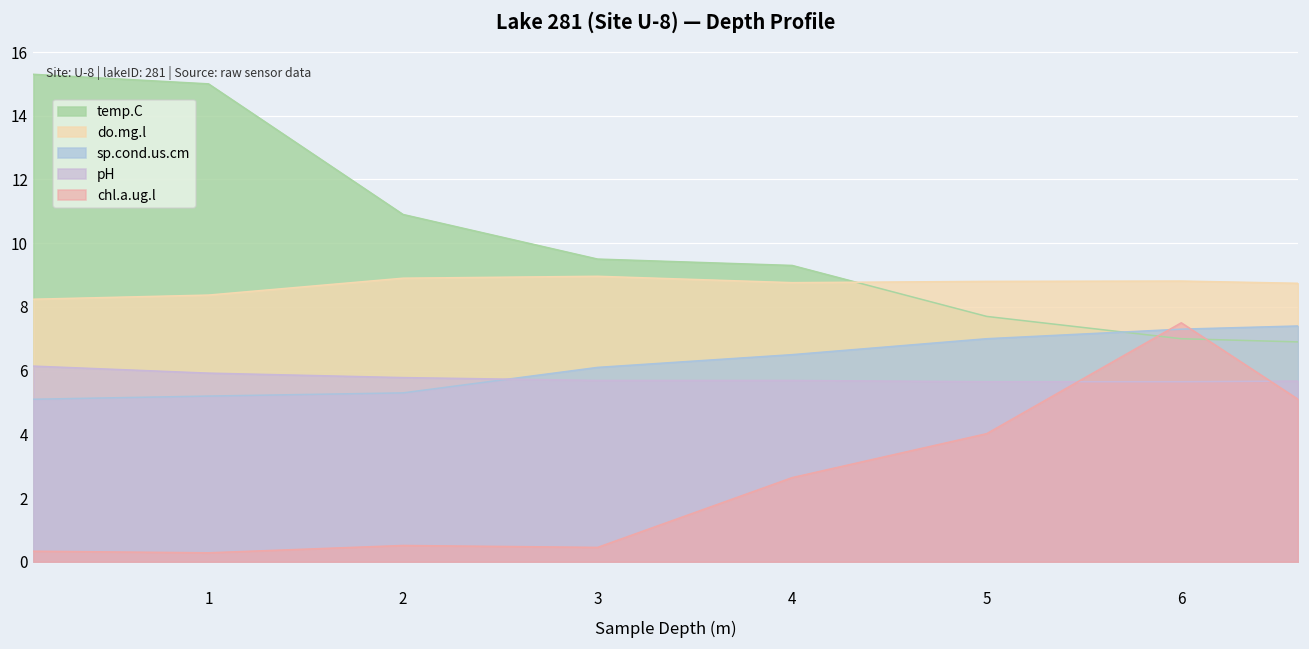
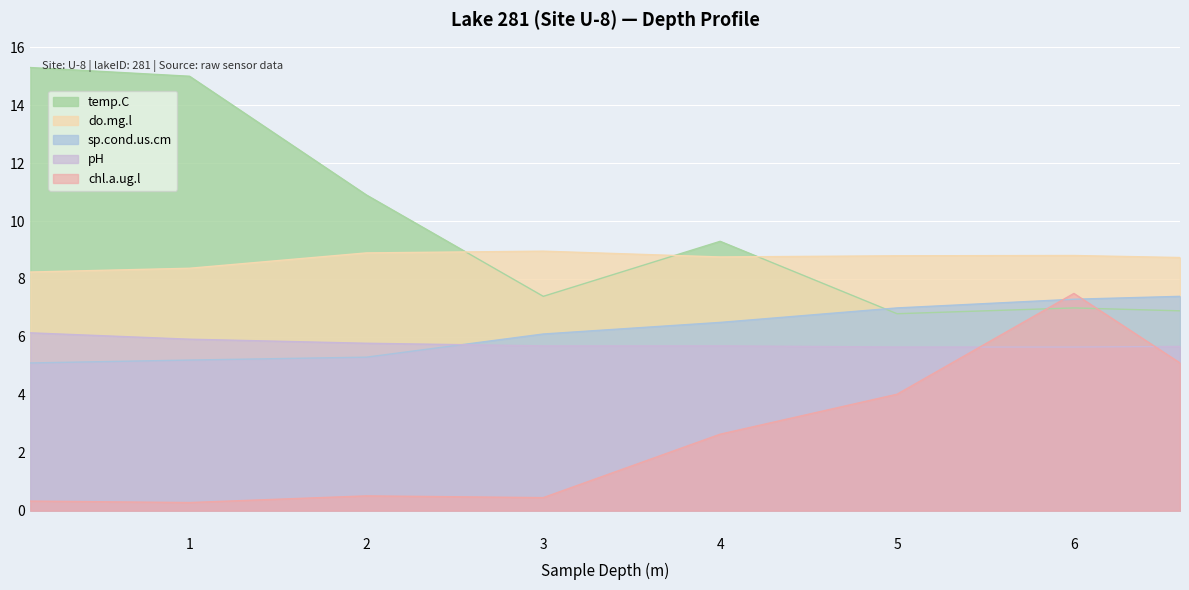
  {
    "temp.C": {
      "2": 10.9,
-     "3": 9.5,
+     "3": 7.4,
      "4": 9.3,
-     "5": 7.7,
+     "5": 6.8,
      "6": 7.0
    }
  }
